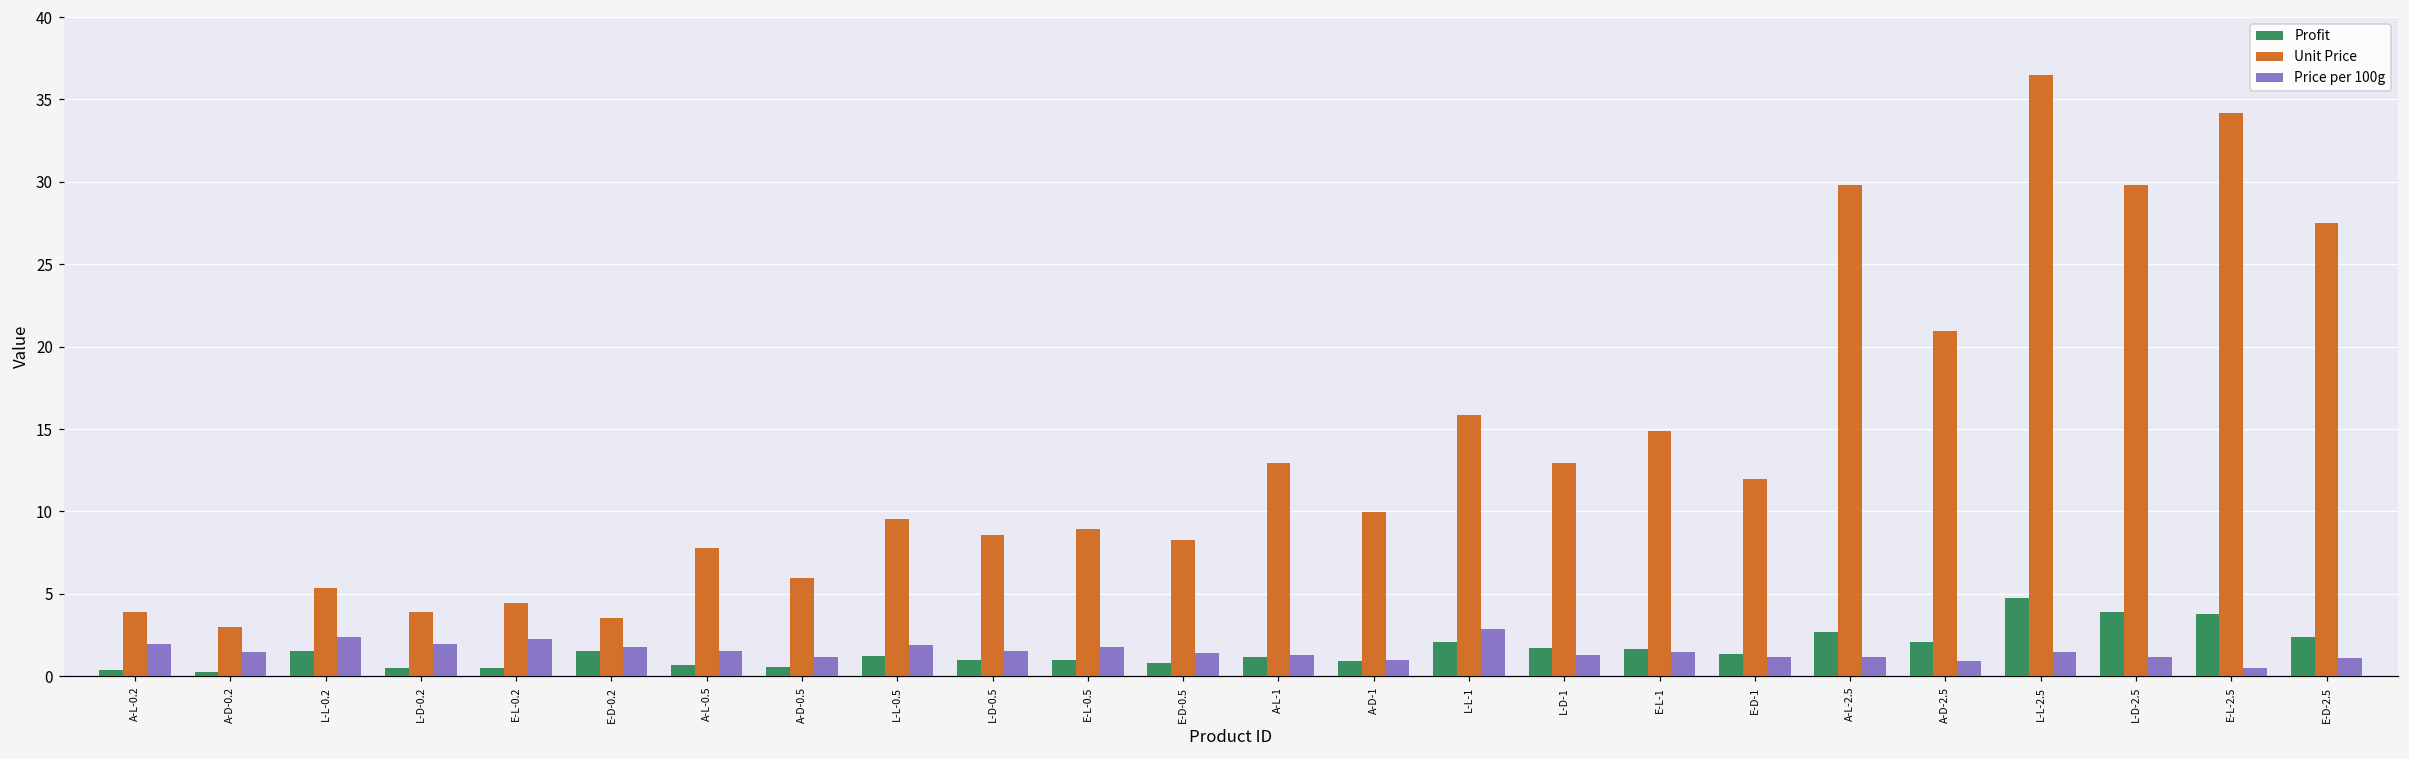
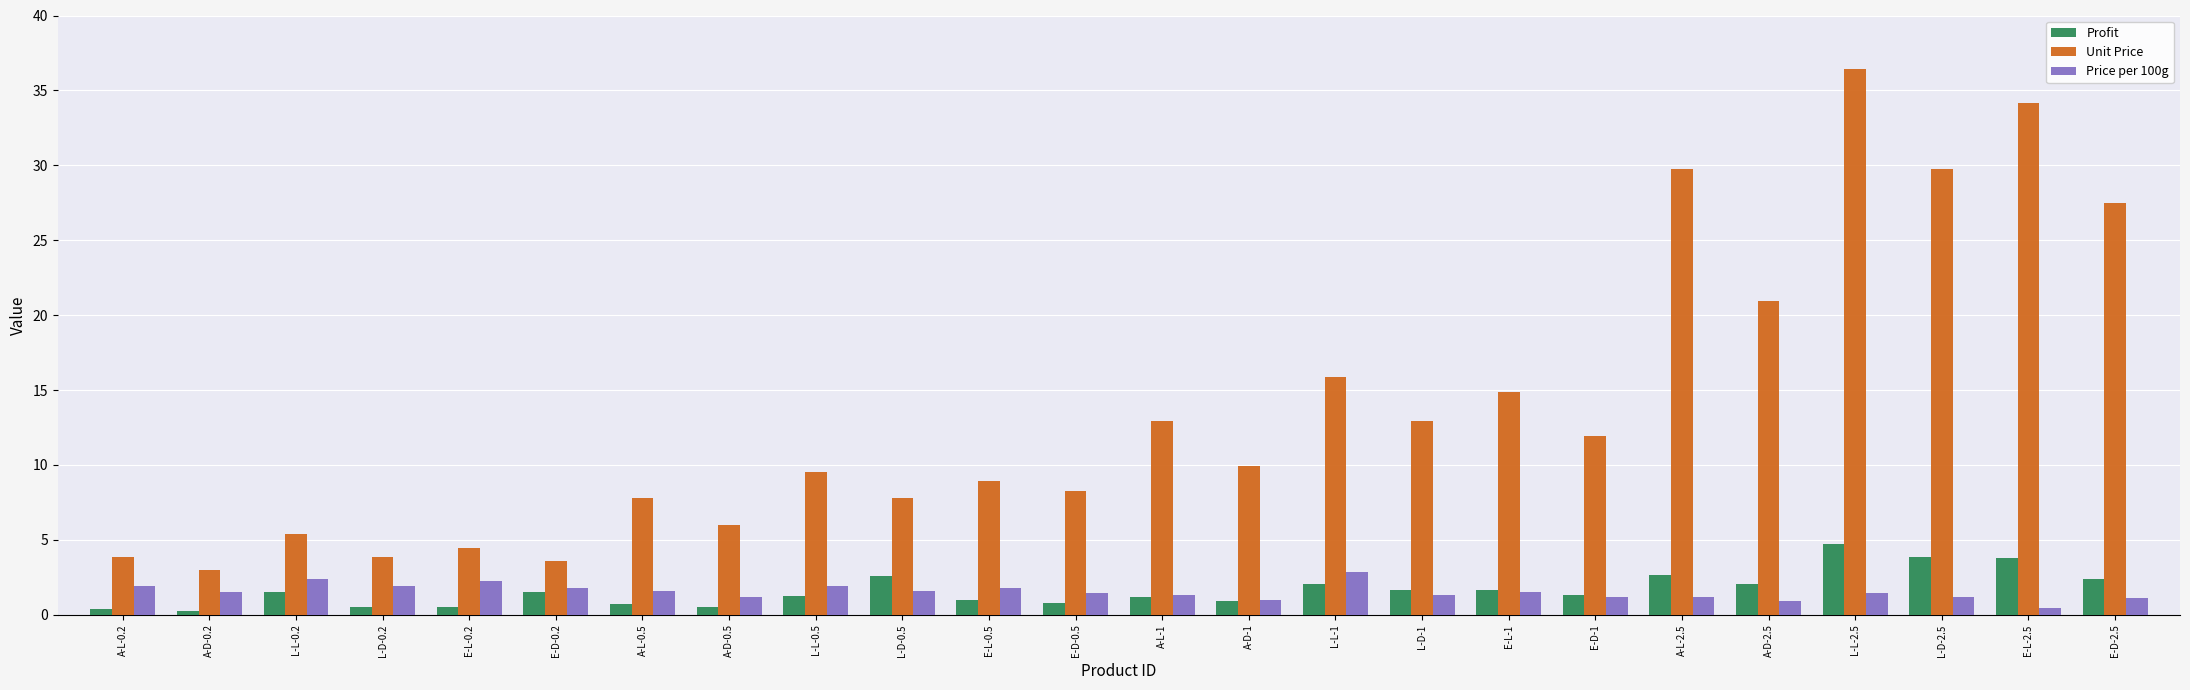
  {
    "Profit": {
      "A-L-0.2": 0.3,
      "A-D-0.2": 0.3,
      "L-L-0.2": 1.5,
      "L-D-0.2": 0.5,
      "E-L-0.2": 0.5,
      "E-D-0.2": 1.5,
      "A-L-0.5": 0.7,
      "A-D-0.5": 0.5,
      "L-L-0.5": 1.2,
-     "L-D-0.5": 1.0,
+     "L-D-0.5": 2.6,
      "E-L-0.5": 1.0,
      "E-D-0.5": 0.8,
      "A-L-1": 1.2,
      "A-D-1": 0.9,
      "L-L-1": 2.1,
      "L-D-1": 1.7,
      "E-L-1": 1.6,
      "E-D-1": 1.3,
      "A-L-2.5": 2.7,
      "A-D-2.5": 2.1,
      "L-L-2.5": 4.7,
      "L-D-2.5": 3.9,
      "E-L-2.5": 3.8,
      "E-D-2.5": 2.4
    },
    "Unit Price": {
      "A-L-0.2": 3.9,
      "A-D-0.2": 3.0,
      "L-L-0.2": 5.4,
      "L-D-0.2": 3.9,
      "E-L-0.2": 4.5,
      "E-D-0.2": 3.6,
      "A-L-0.5": 7.8,
      "A-D-0.5": 6.0,
      "L-L-0.5": 9.5,
-     "L-D-0.5": 8.6,
+     "L-D-0.5": 7.8,
      "E-L-0.5": 8.9,
      "E-D-0.5": 8.3,
      "A-L-1": 13.0,
      "A-D-1": 10.0,
      "L-L-1": 15.9,
      "L-D-1": 13.0,
      "E-L-1": 14.9,
      "E-D-1": 12.0,
      "A-L-2.5": 29.8,
      "A-D-2.5": 20.9,
      "L-L-2.5": 36.5,
      "L-D-2.5": 29.8,
      "E-L-2.5": 34.2,
      "E-D-2.5": 27.5
    },
    "Price per 100g": {
      "A-L-0.2": 1.9,
      "A-D-0.2": 1.5,
      "L-L-0.2": 2.4,
      "L-D-0.2": 1.9,
      "E-L-0.2": 2.2,
      "E-D-0.2": 1.8,
      "A-L-0.5": 1.6,
      "A-D-0.5": 1.2,
      "L-L-0.5": 1.9,
      "L-D-0.5": 1.6,
      "E-L-0.5": 1.8,
      "E-D-0.5": 1.4,
      "A-L-1": 1.3,
      "A-D-1": 1.0,
      "L-L-1": 2.9,
      "L-D-1": 1.3,
      "E-L-1": 1.5,
      "E-D-1": 1.2,
      "A-L-2.5": 1.2,
      "A-D-2.5": 0.9,
      "L-L-2.5": 1.5,
      "L-D-2.5": 1.2,
      "E-L-2.5": 0.5,
      "E-D-2.5": 1.1
    }
  }
